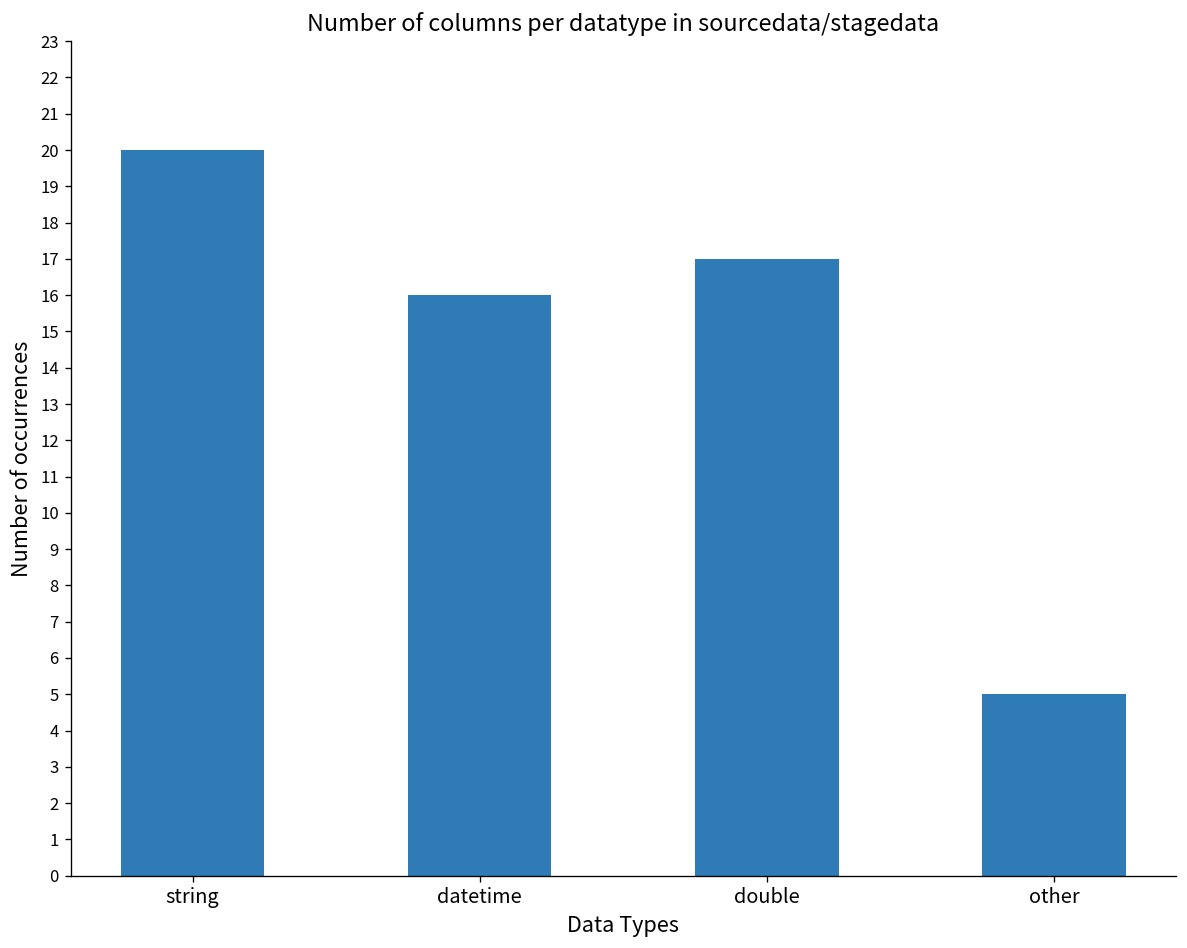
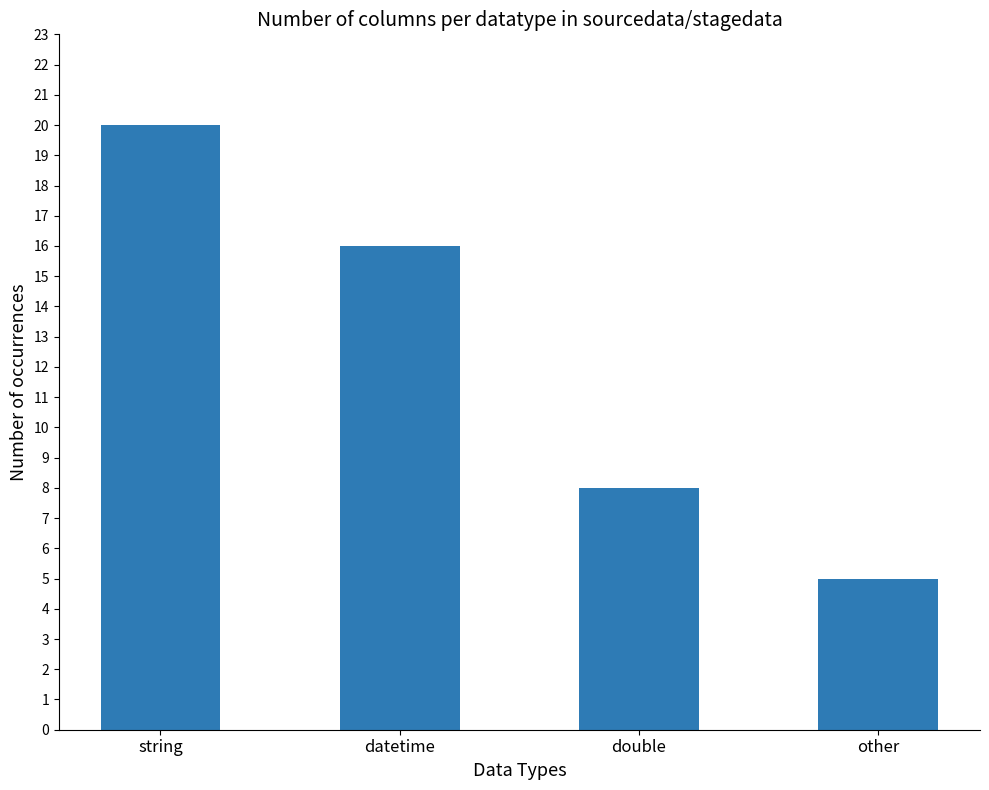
  {
    "string": 20,
    "datetime": 16,
-   "double": 17,
+   "double": 8,
    "other": 5
  }
